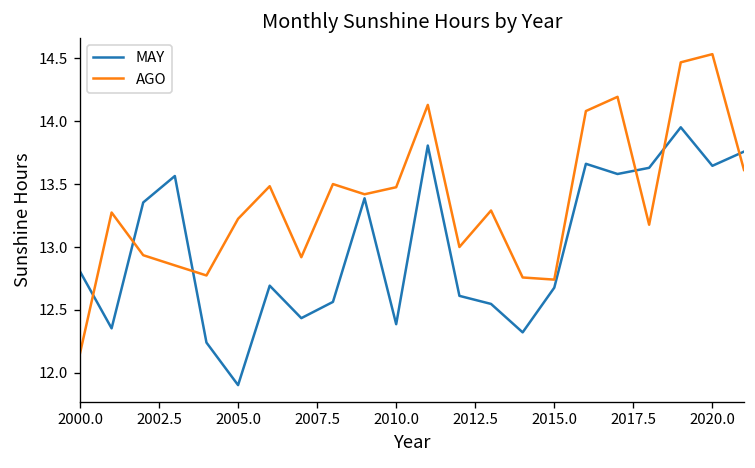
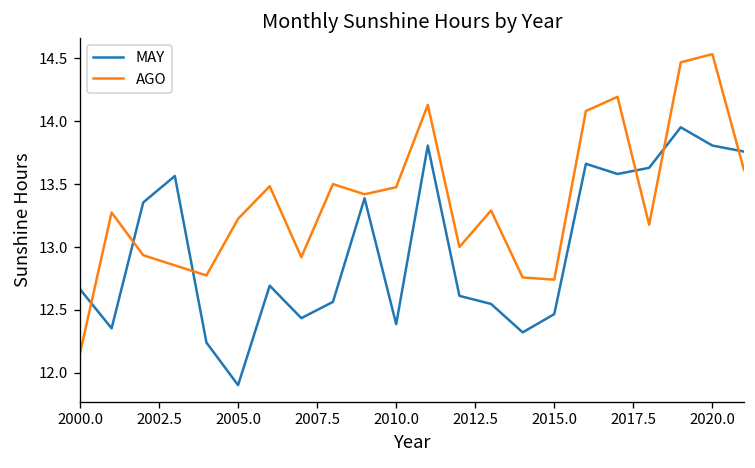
  {
    "MAY": {
-     "2000.0": 12.81,
+     "2000.0": 12.67,
      "2005.0": 11.90,
      "2010.0": 12.39,
-     "2015.0": 12.68,
-     "2020.0": 13.65
+     "2015.0": 12.47,
+     "2020.0": 13.81
    },
    "AGO": {
      "2000.0": 12.16,
      "2005.0": 13.22,
      "2010.0": 13.48,
      "2015.0": 12.74,
      "2020.0": 14.53
    }
  }
